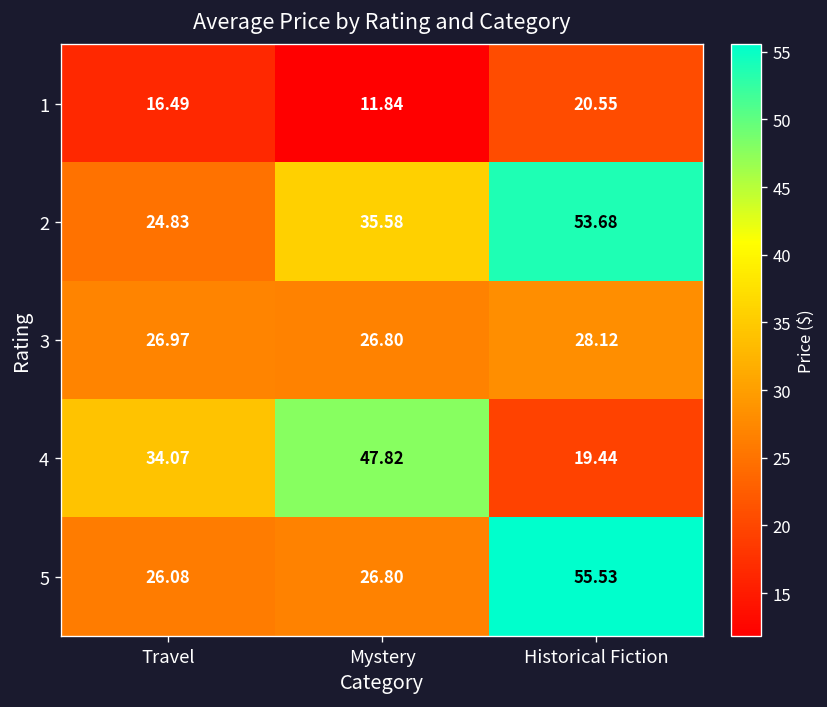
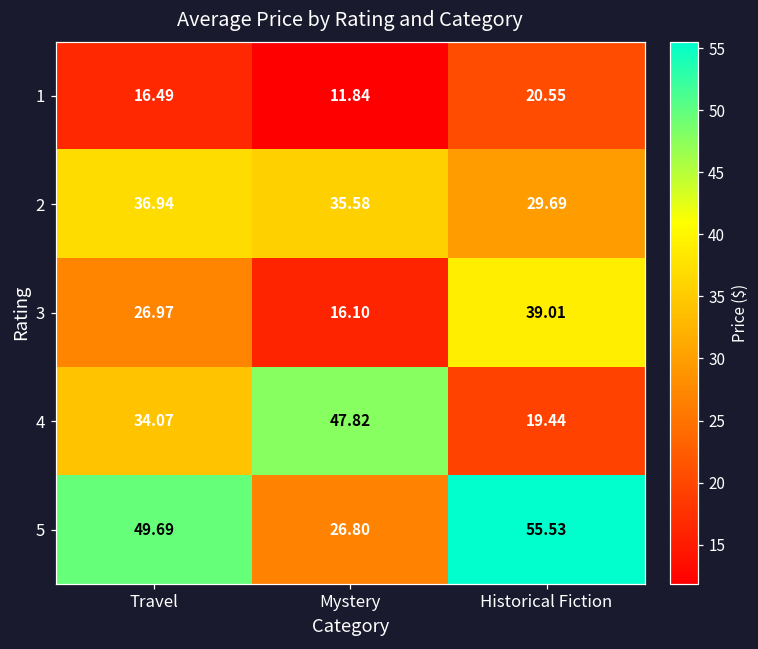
  {
    "1": {
      "Travel": 16.49,
      "Mystery": 11.84,
      "Historical Fiction": 20.55
    },
    "2": {
-     "Travel": 24.83,
+     "Travel": 36.94,
      "Mystery": 35.58,
-     "Historical Fiction": 53.68
+     "Historical Fiction": 29.69
    },
    "3": {
      "Travel": 26.97,
-     "Mystery": 26.80,
-     "Historical Fiction": 28.12
+     "Mystery": 16.10,
+     "Historical Fiction": 39.01
    },
    "4": {
      "Travel": 34.07,
      "Mystery": 47.82,
      "Historical Fiction": 19.44
    },
    "5": {
-     "Travel": 26.08,
+     "Travel": 49.69,
      "Mystery": 26.80,
      "Historical Fiction": 55.53
    }
  }
